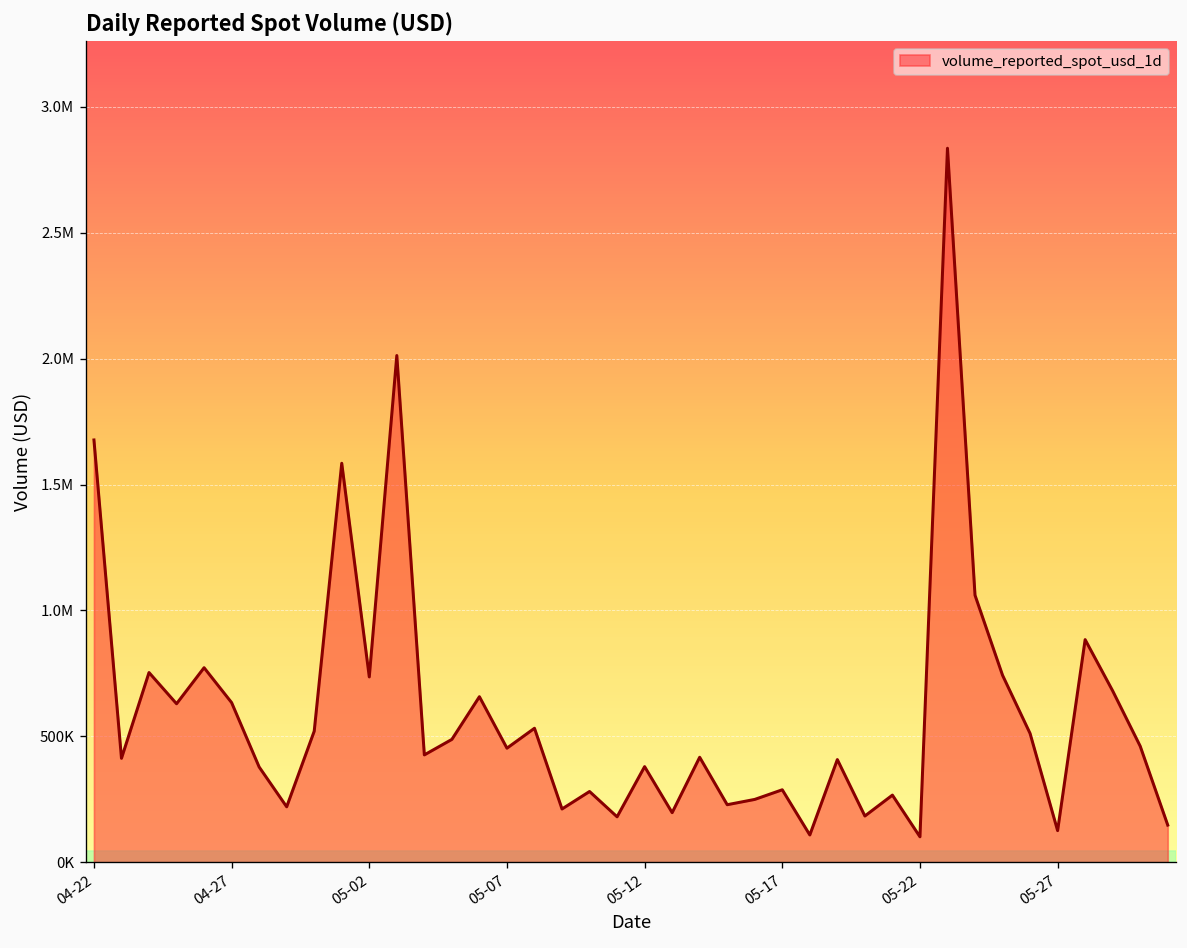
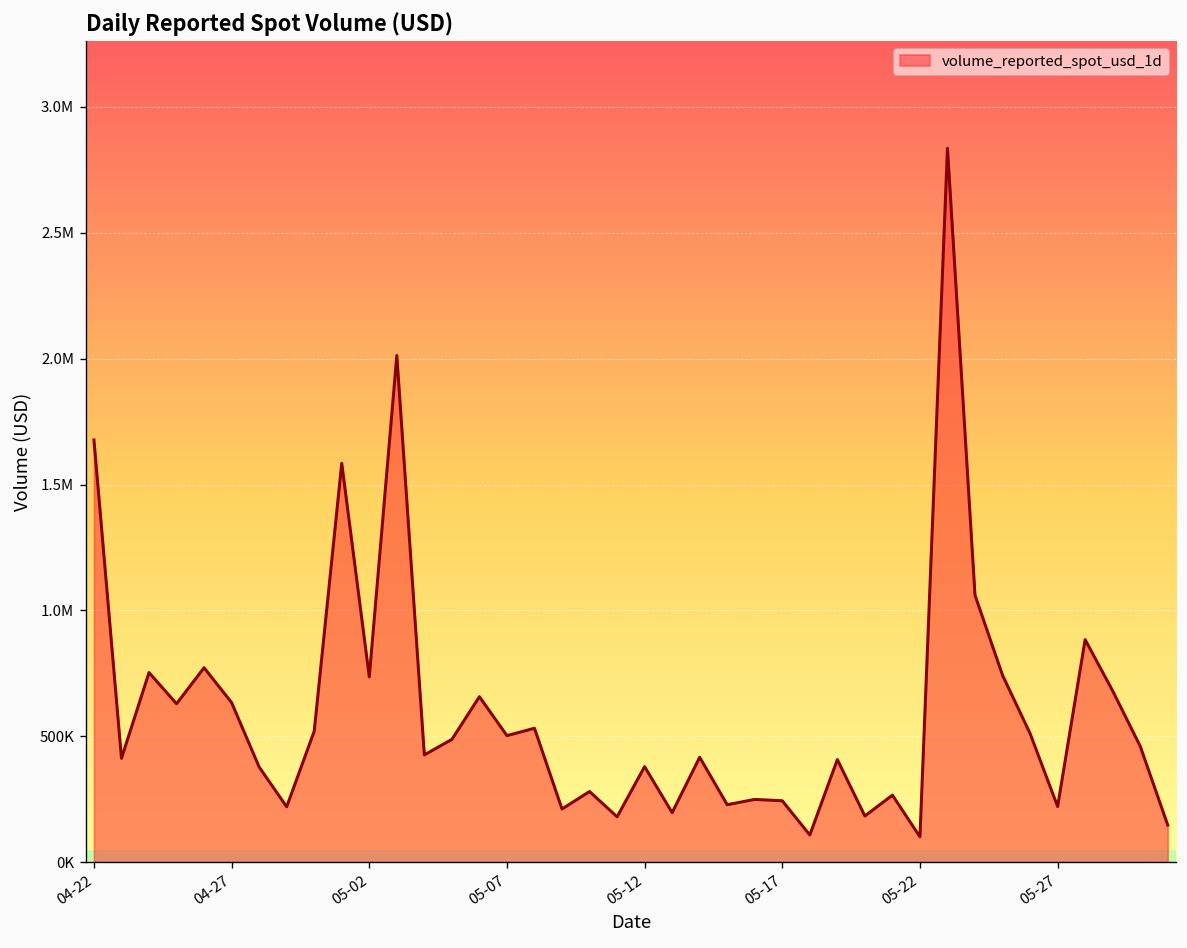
  {
    "04-22": 1680000,
    "04-27": 630000,
    "05-02": 740000,
-   "05-07": 450000,
+   "05-07": 500000,
    "05-12": 380000,
-   "05-17": 290000,
+   "05-17": 240000,
    "05-22": 100000,
-   "05-27": 130000
+   "05-27": 220000
  }
